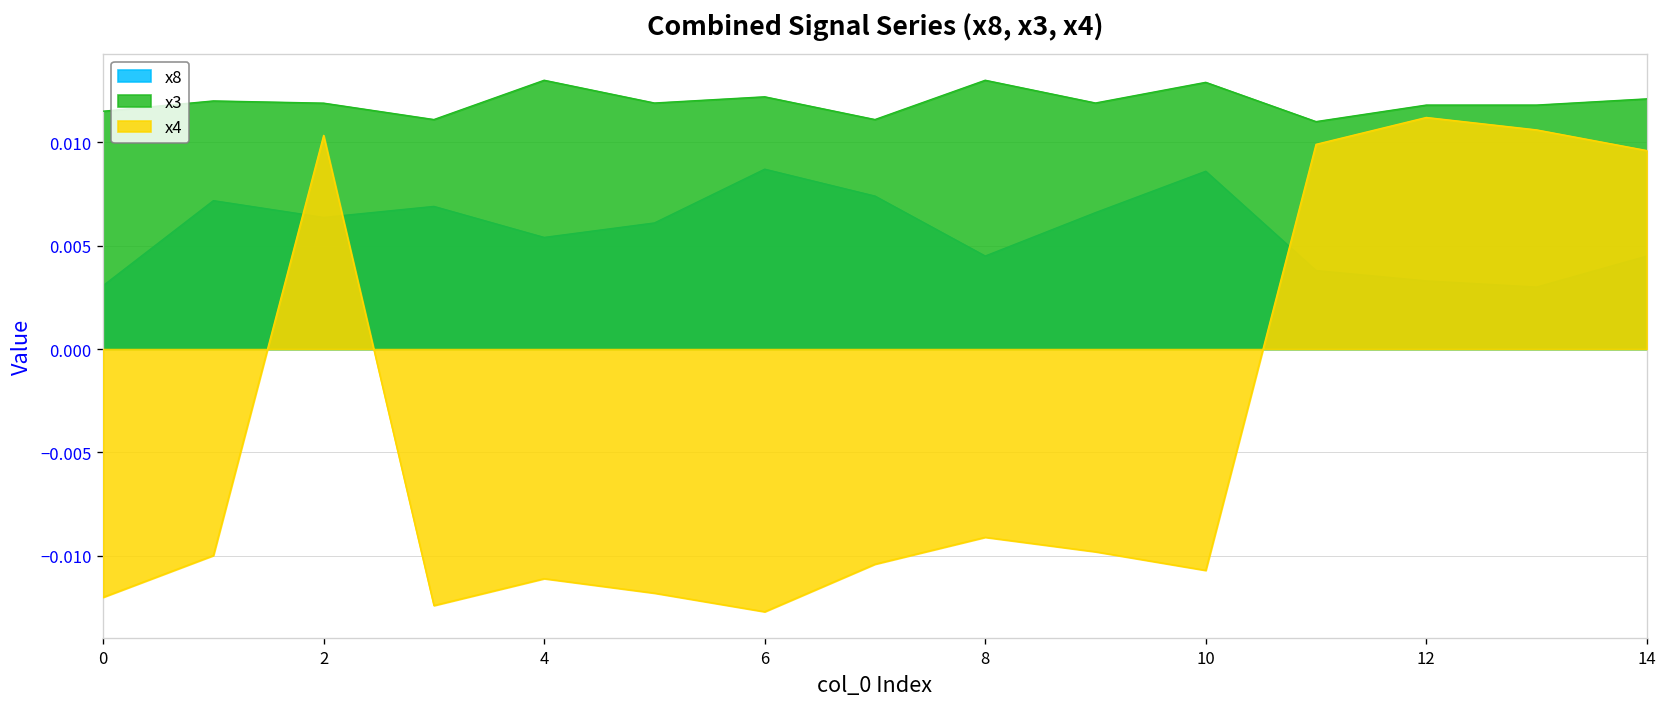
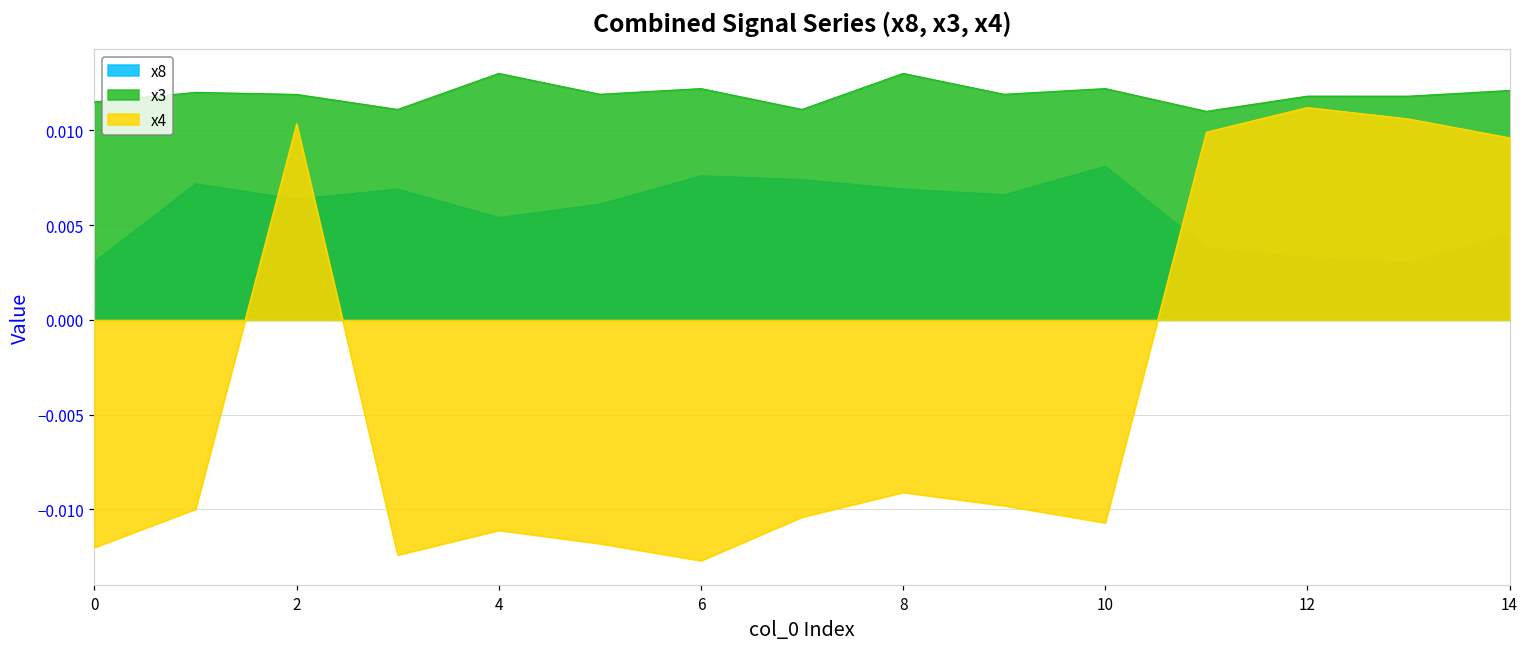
  {
    "x8": {
      "0": 0.0031,
      "2": 0.0064,
      "4": 0.0054,
-     "6": 0.0087,
-     "8": 0.0045,
-     "10": 0.0086,
+     "6": 0.0076,
+     "8": 0.0069,
+     "10": 0.0081,
      "12": 0.0033,
      "14": 0.0045
    },
    "x3": {
      "0": 0.0115,
      "2": 0.0119,
      "4": 0.0130,
      "6": 0.0122,
      "8": 0.0130,
-     "10": 0.0129,
+     "10": 0.0122,
      "12": 0.0118,
      "14": 0.0121
    }
  }
